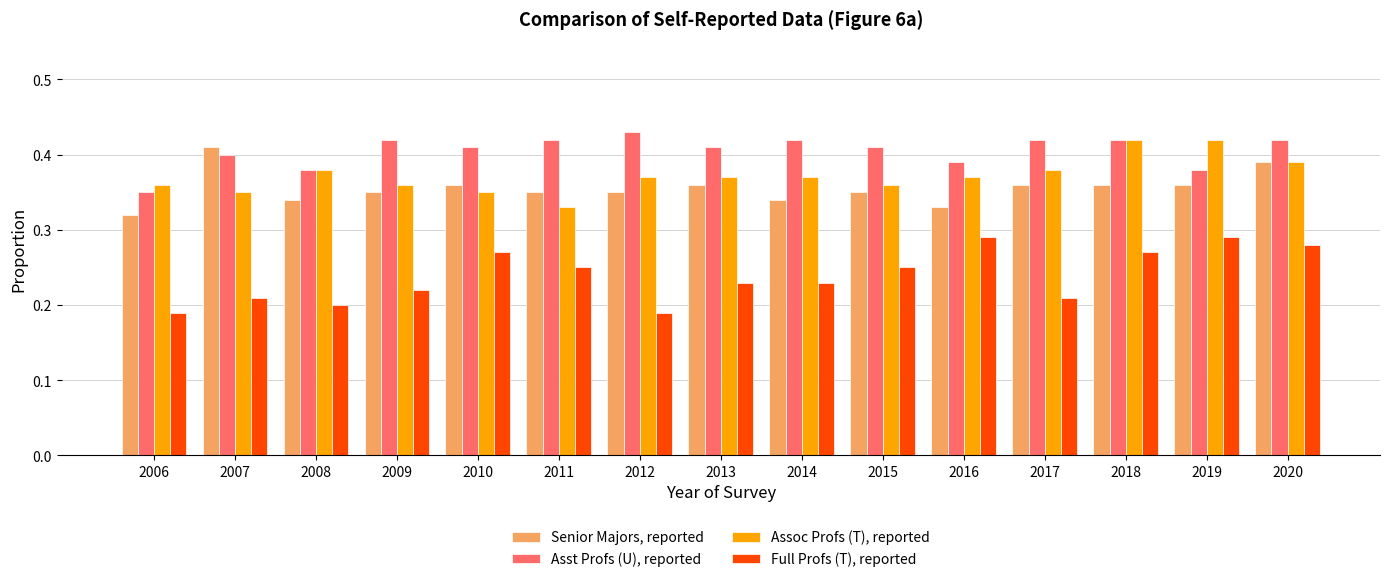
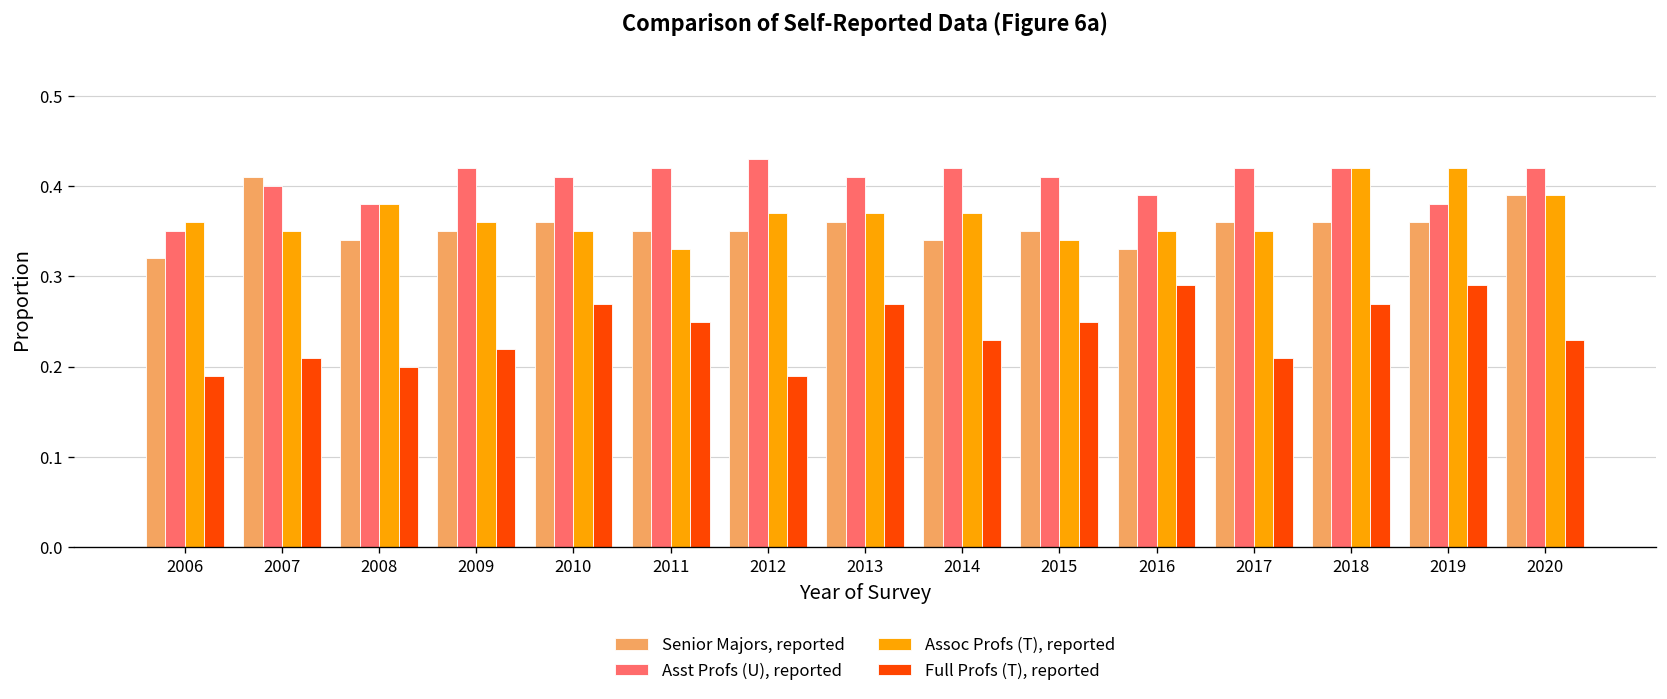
  {
    "Assoc Profs (T), reported": {
      "2006": 0.36,
      "2007": 0.35,
      "2008": 0.38,
      "2009": 0.36,
      "2010": 0.35,
      "2011": 0.33,
      "2012": 0.37,
      "2013": 0.37,
      "2014": 0.37,
-     "2015": 0.36,
-     "2016": 0.37,
-     "2017": 0.38,
+     "2015": 0.34,
+     "2016": 0.35,
+     "2017": 0.35,
      "2018": 0.42,
      "2019": 0.42,
      "2020": 0.39
    },
    "Full Profs (T), reported": {
      "2006": 0.19,
      "2007": 0.21,
      "2008": 0.20,
      "2009": 0.22,
      "2010": 0.27,
      "2011": 0.25,
      "2012": 0.19,
-     "2013": 0.23,
+     "2013": 0.27,
      "2014": 0.23,
      "2015": 0.25,
      "2016": 0.29,
      "2017": 0.21,
      "2018": 0.27,
      "2019": 0.29,
-     "2020": 0.28
+     "2020": 0.23
    }
  }
